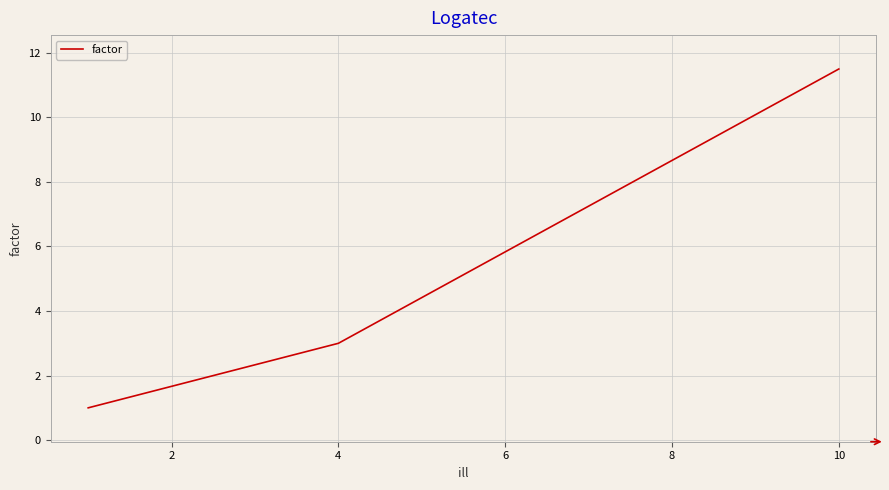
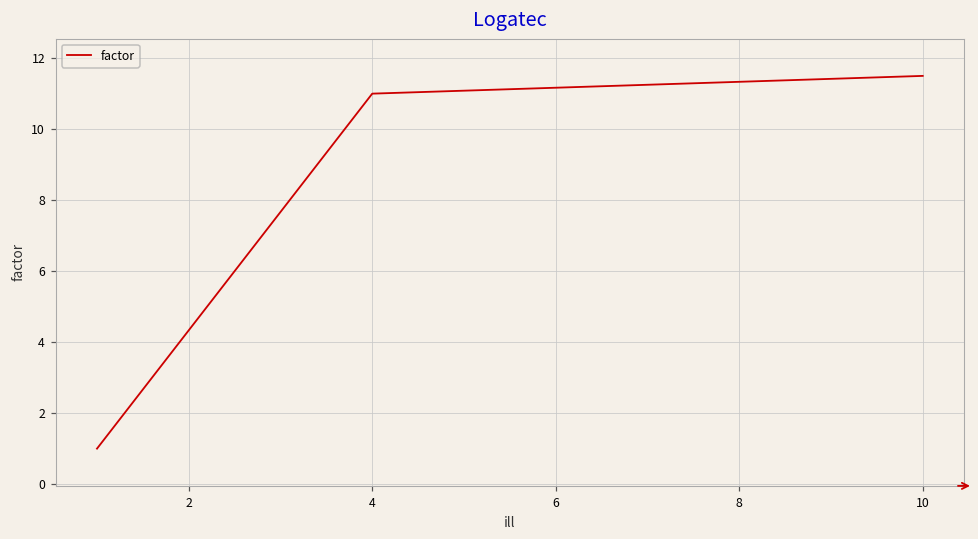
  {
-   "4": 3,
+   "4": 11,
    "10": 11.5
  }
